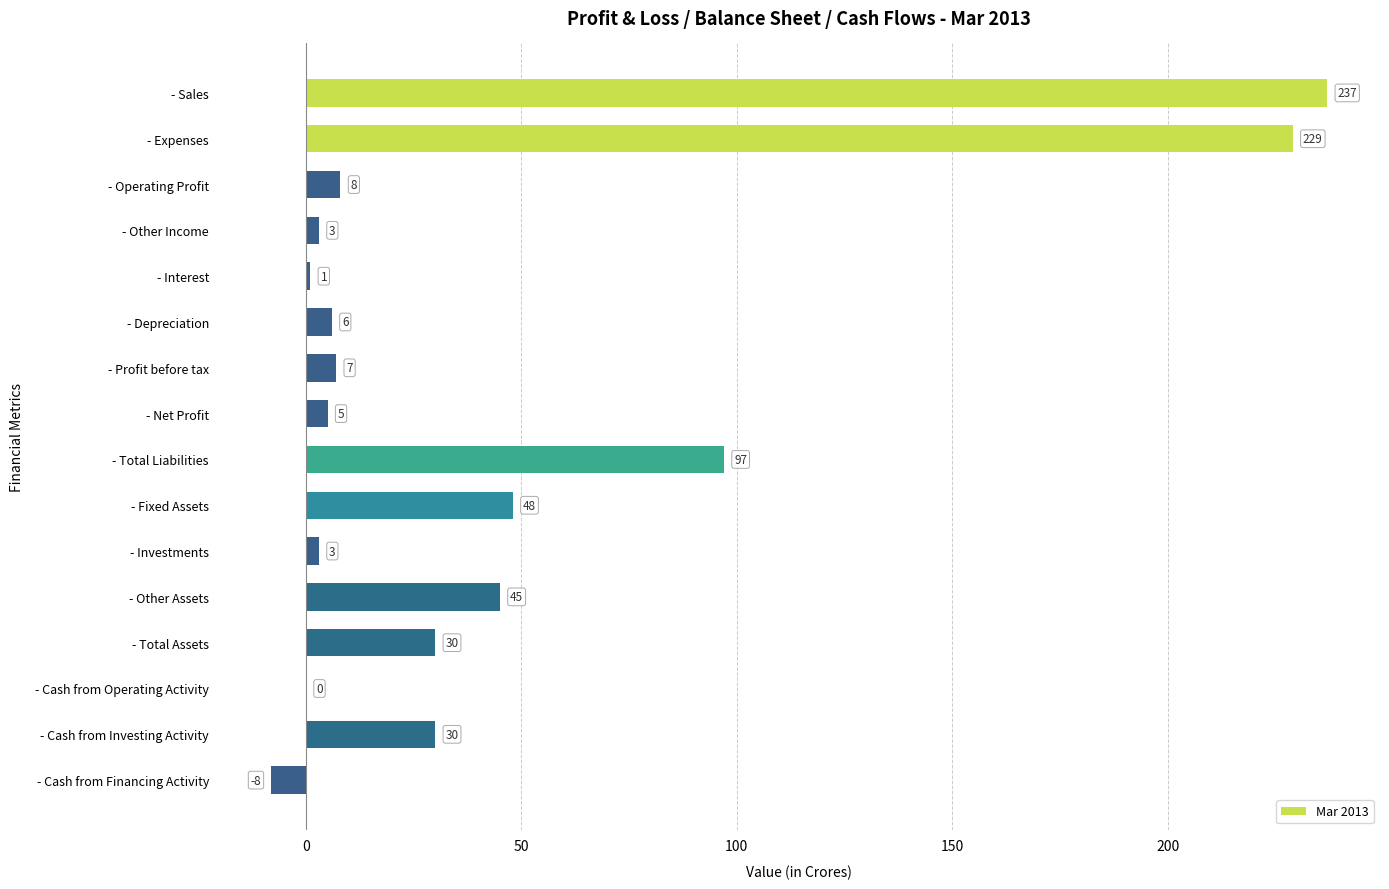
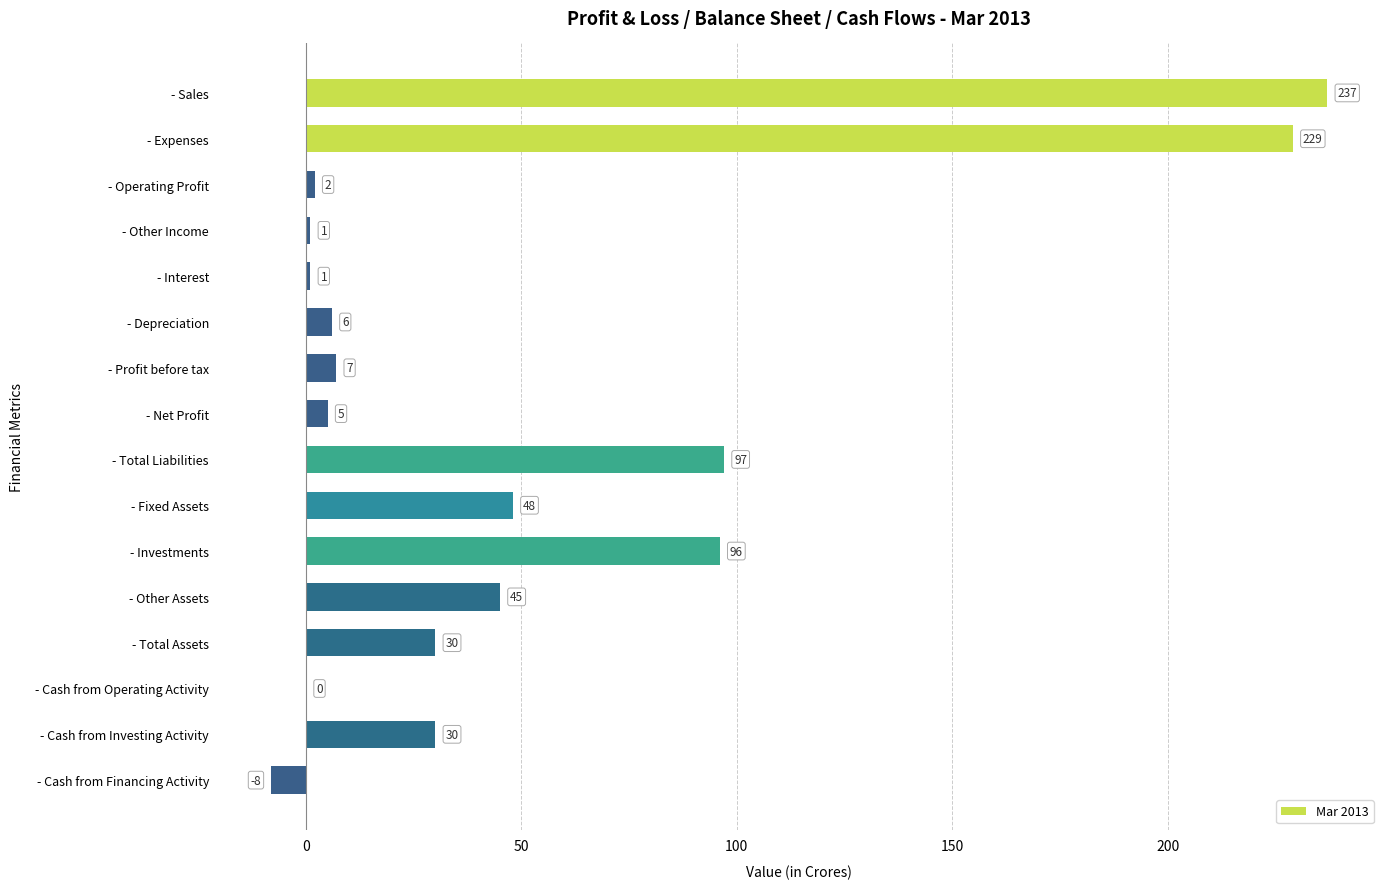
  {
-   "- Operating Profit": 8,
-   "- Other Income": 3,
-   "- Investments": 3
+   "- Operating Profit": 2,
+   "- Other Income": 1,
+   "- Investments": 96
  }
